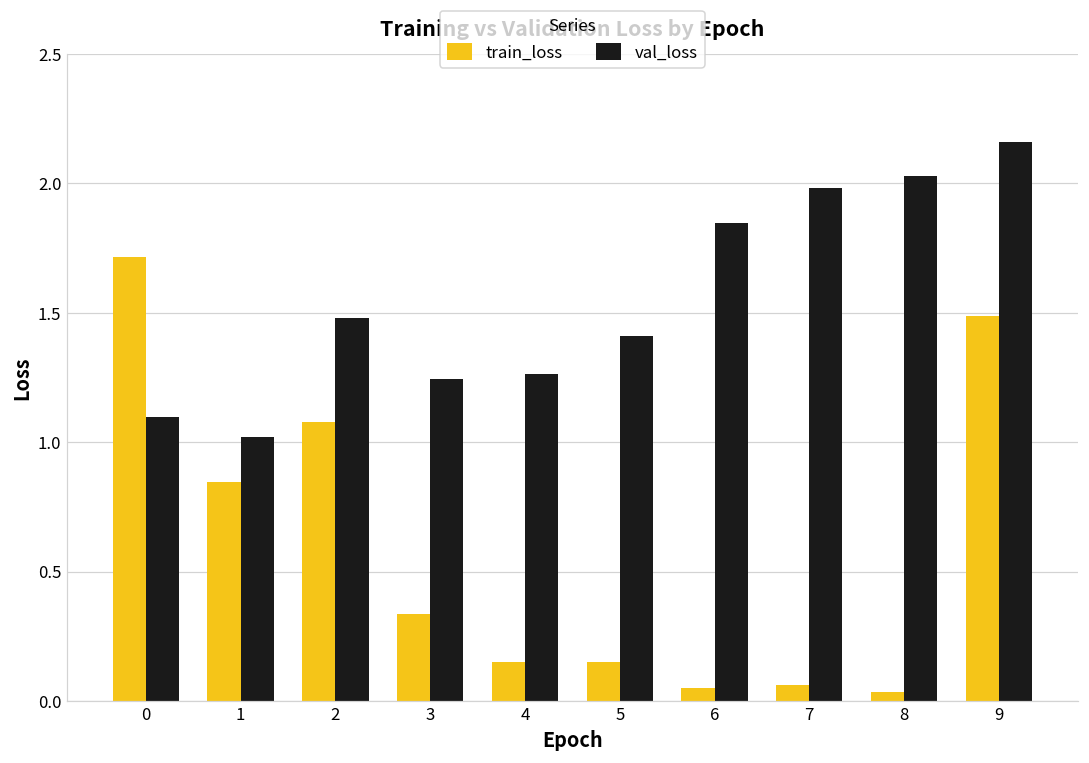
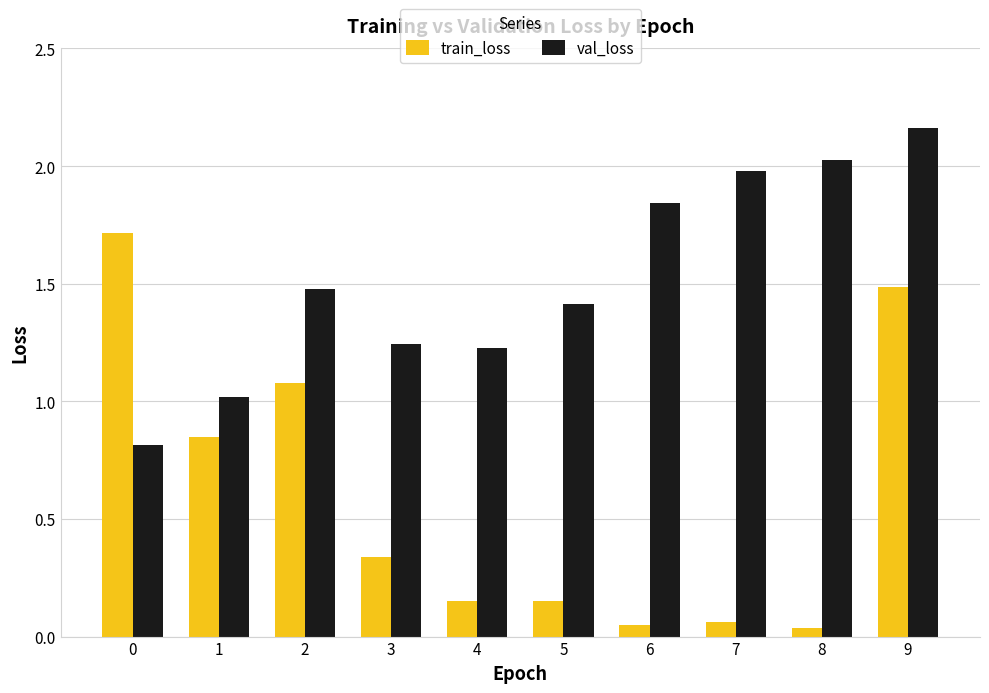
  {
    "train_loss": {
      "0": 1.72,
      "1": 0.85,
      "2": 1.08,
      "3": 0.34,
      "4": 0.15,
      "5": 0.15,
      "6": 0.05,
      "7": 0.06,
      "8": 0.03,
      "9": 1.49
    },
    "val_loss": {
-     "0": 1.10,
+     "0": 0.82,
      "1": 1.02,
      "2": 1.48,
      "3": 1.25,
-     "4": 1.26,
+     "4": 1.23,
      "5": 1.41,
      "6": 1.85,
      "7": 1.98,
      "8": 2.03,
      "9": 2.16
    }
  }
